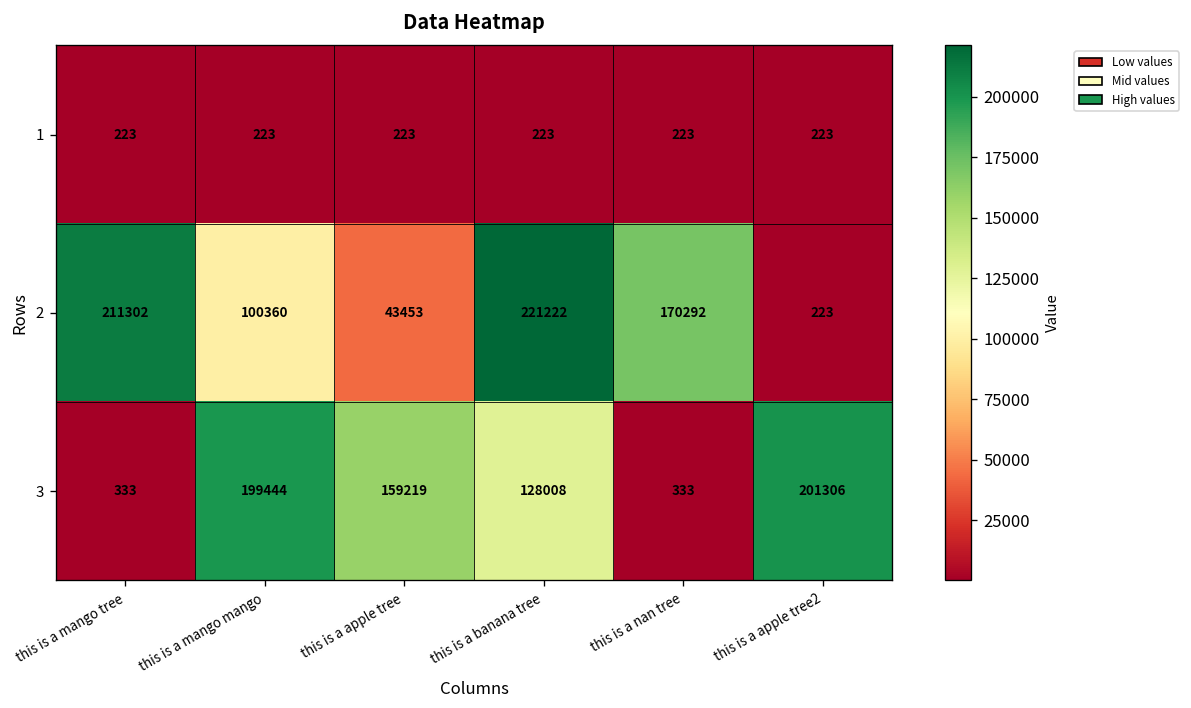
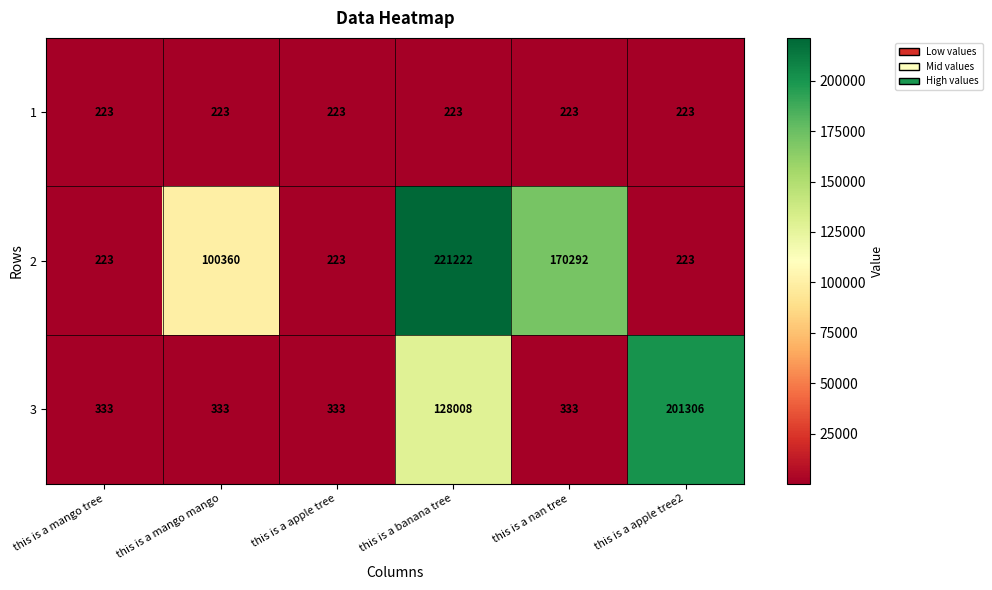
  {
    "1": {
      "this is a mango tree": 223,
      "this is a mango mango": 223,
      "this is a apple tree": 223,
      "this is a banana tree": 223,
      "this is a nan tree": 223,
      "this is a apple tree2": 223
    },
    "2": {
-     "this is a mango tree": 211302,
+     "this is a mango tree": 223,
      "this is a mango mango": 100360,
-     "this is a apple tree": 43453,
+     "this is a apple tree": 223,
      "this is a banana tree": 221222,
      "this is a nan tree": 170292,
      "this is a apple tree2": 223
    },
    "3": {
      "this is a mango tree": 333,
-     "this is a mango mango": 199444,
-     "this is a apple tree": 159219,
+     "this is a mango mango": 333,
+     "this is a apple tree": 333,
      "this is a banana tree": 128008,
      "this is a nan tree": 333,
      "this is a apple tree2": 201306
    }
  }
